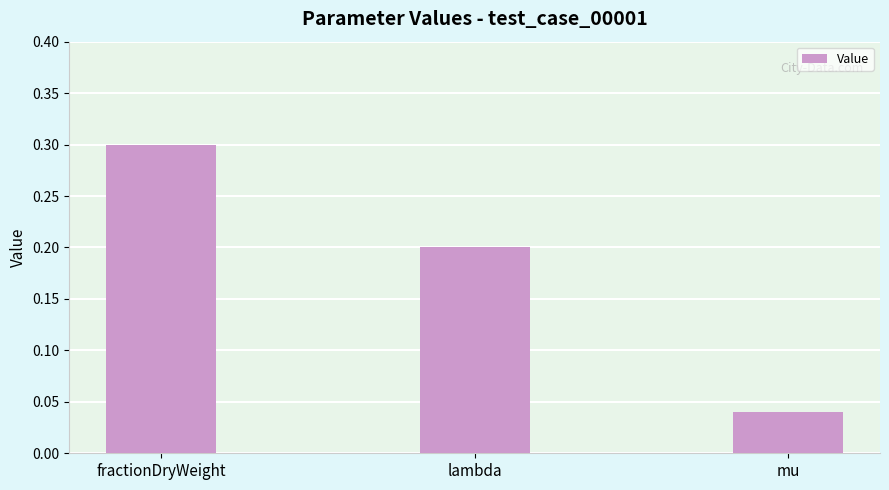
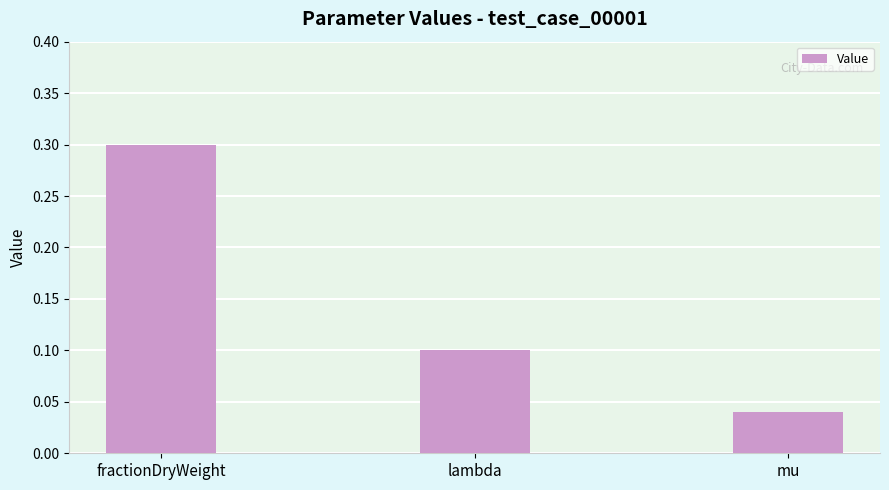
  {
    "fractionDryWeight": 0.3,
-   "lambda": 0.2,
+   "lambda": 0.1,
    "mu": 0.040
  }
